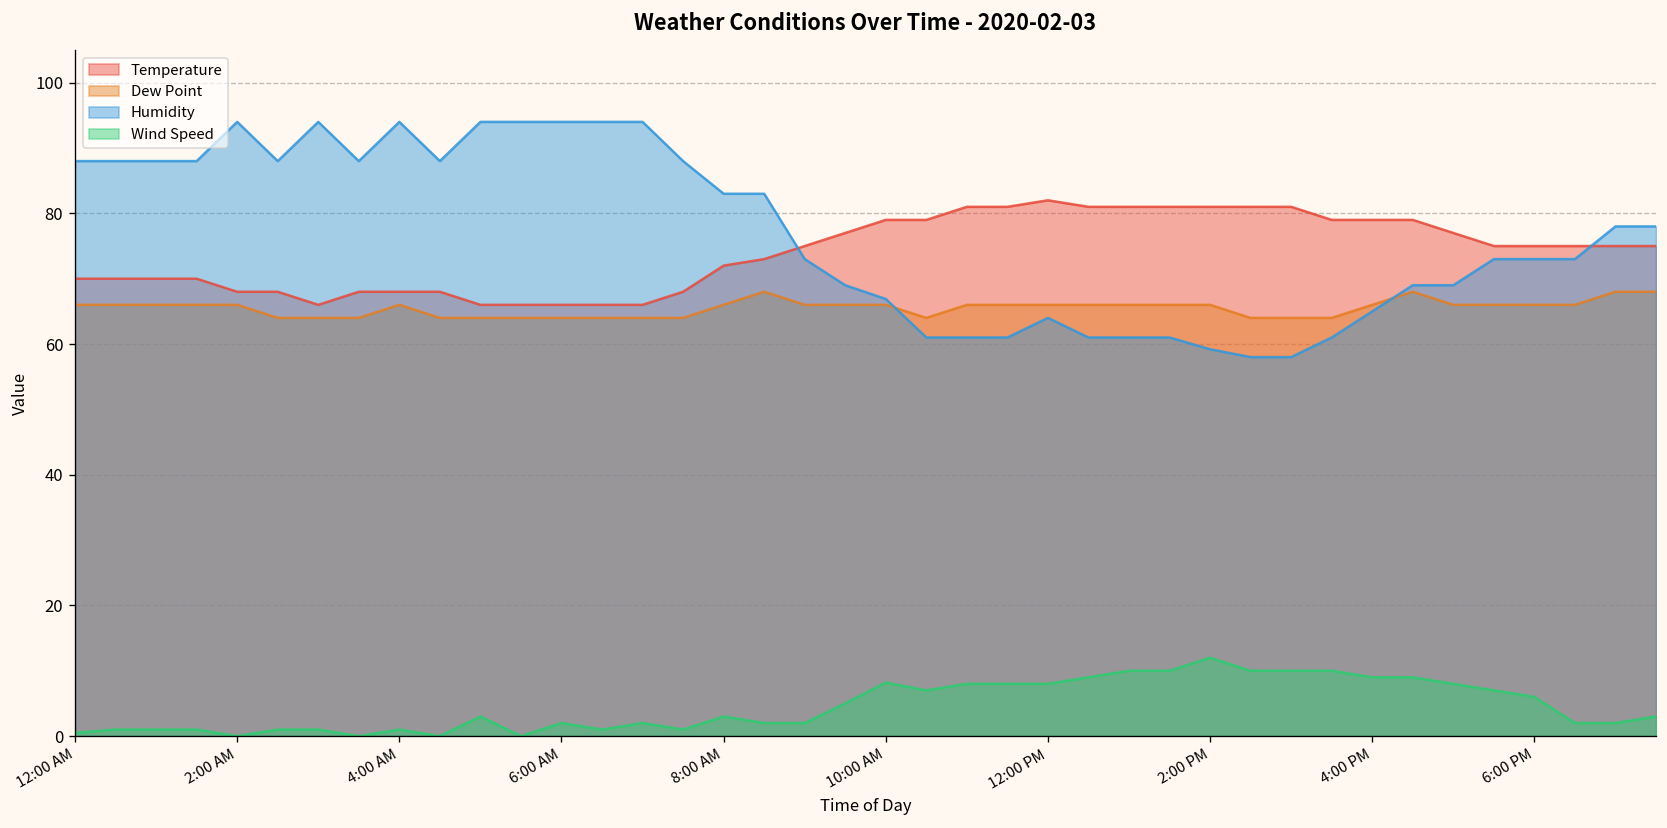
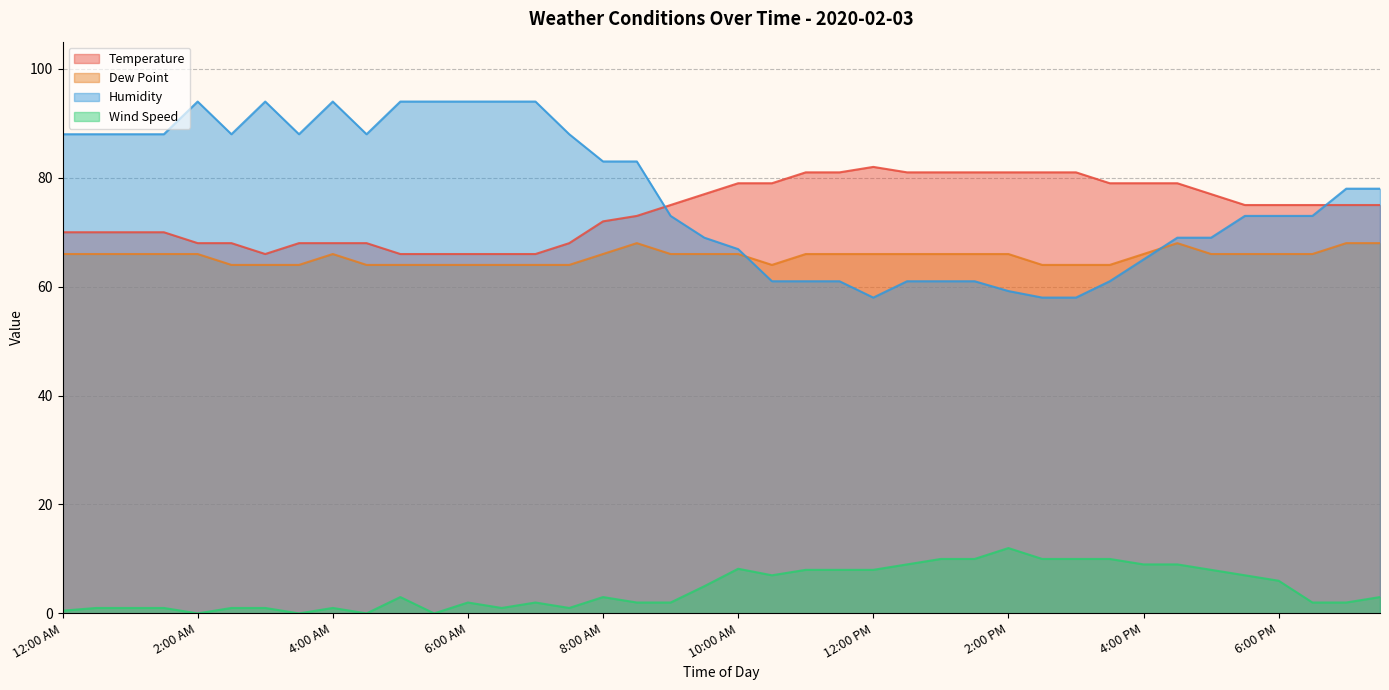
  {
    "Humidity": {
      "12:00 AM": 88,
      "2:00 AM": 94,
      "4:00 AM": 94,
      "6:00 AM": 94,
      "8:00 AM": 83,
      "10:00 AM": 67,
-     "12:00 PM": 64,
+     "12:00 PM": 58,
      "2:00 PM": 59,
      "4:00 PM": 65,
      "6:00 PM": 73
    },
    "Wind Speed": {
      "12:00 AM": 1,
      "2:00 AM": 0,
      "4:00 AM": 1,
      "6:00 AM": 2,
      "8:00 AM": 3,
      "10:00 AM": 8,
      "12:00 PM": 8,
      "2:00 PM": 12,
      "4:00 PM": 9,
      "6:00 PM": 6
    }
  }
